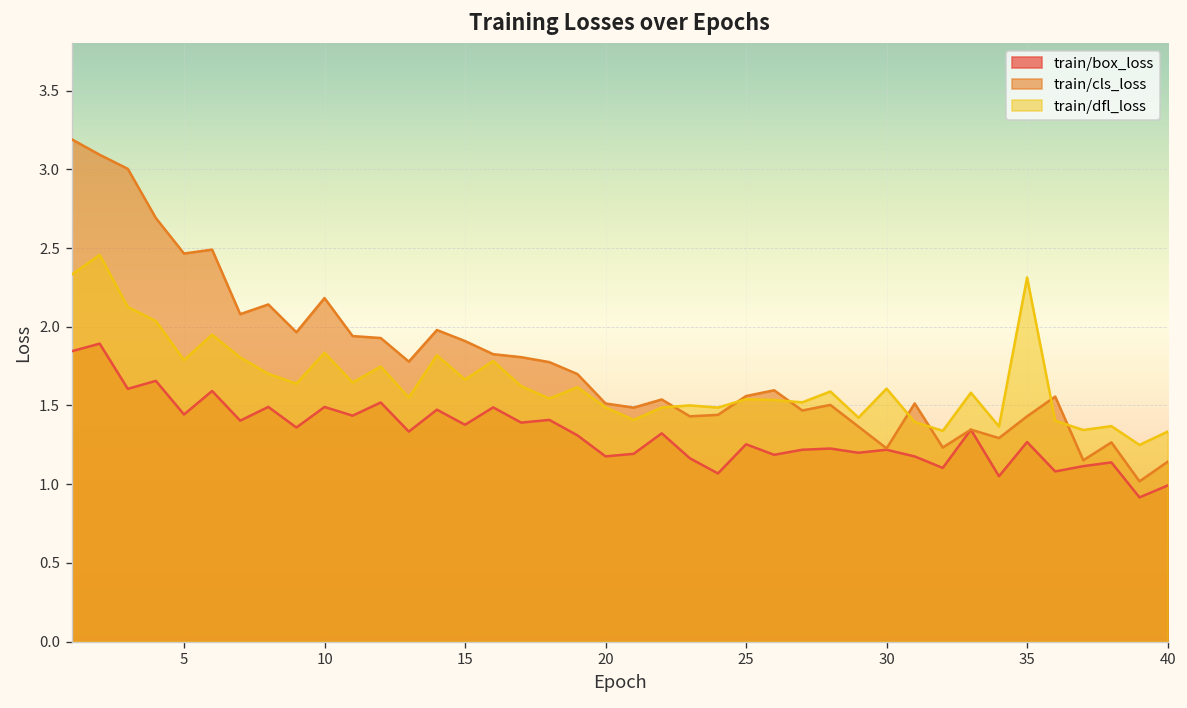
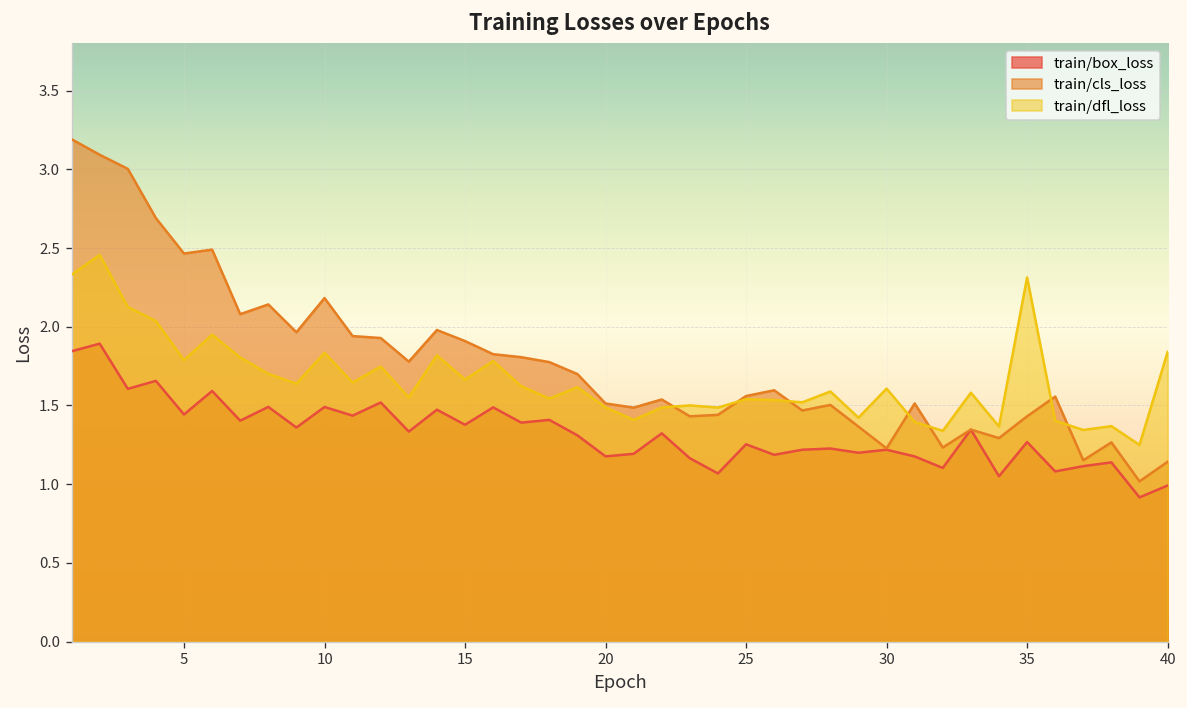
  {
    "train/dfl_loss": {
      "5": 1.79,
      "10": 1.83,
      "15": 1.66,
      "20": 1.49,
      "25": 1.54,
      "30": 1.61,
      "35": 2.31,
-     "40": 1.33
+     "40": 1.84
    }
  }
